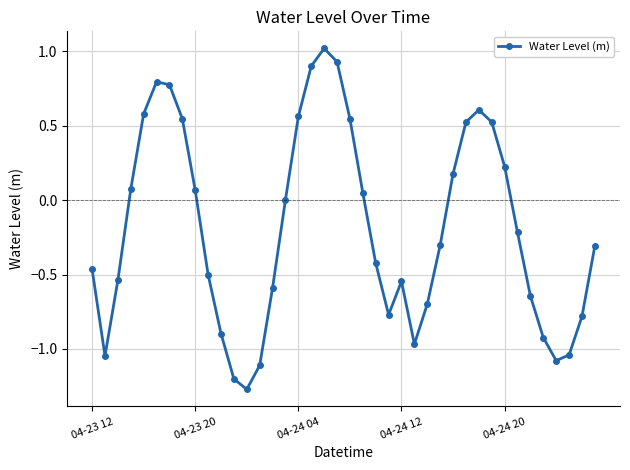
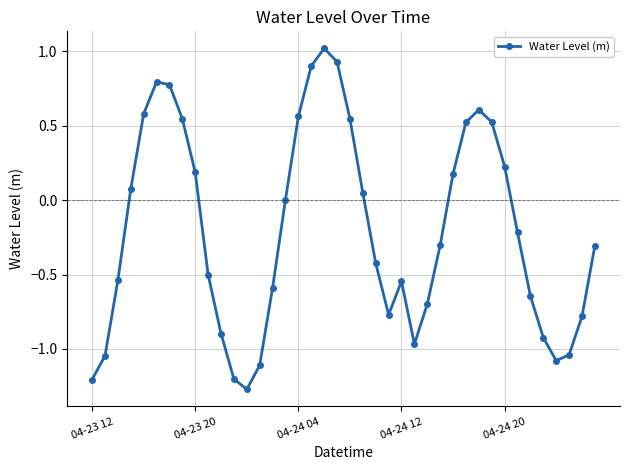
  {
-   "04-23 12": -0.46,
-   "04-23 20": 0.07,
+   "04-23 12": -1.21,
+   "04-23 20": 0.19,
    "04-24 04": 0.56,
    "04-24 12": -0.55,
    "04-24 20": 0.23
  }
